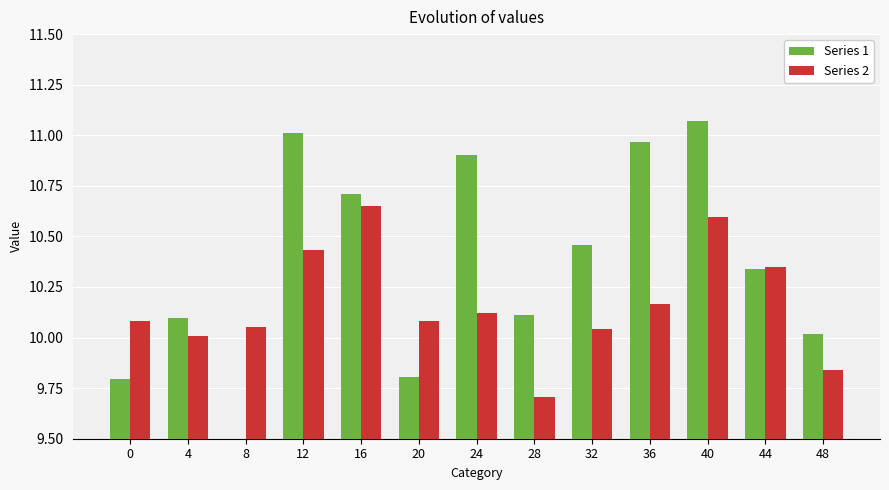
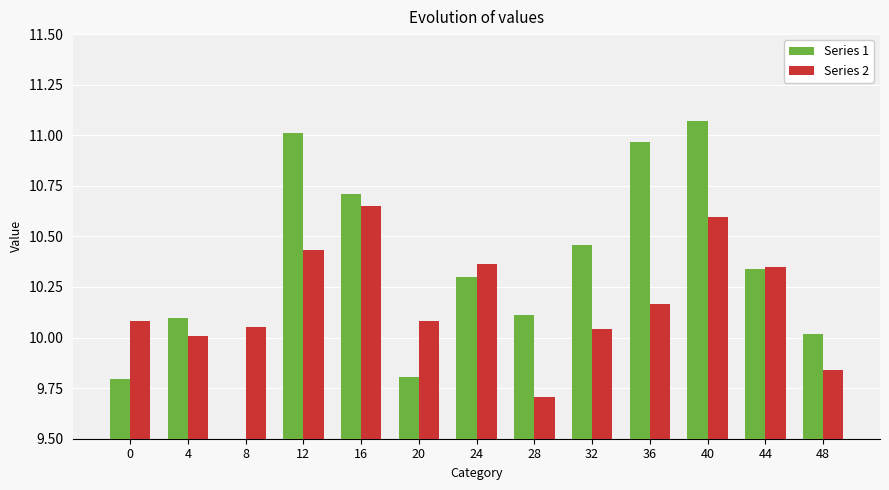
  {
    "Series 1": {
      "0": 9.79,
      "4": 10.10,
      "8": 9.49,
      "12": 11.01,
      "16": 10.71,
      "20": 9.80,
-     "24": 10.90,
+     "24": 10.30,
      "28": 10.11,
      "32": 10.46,
      "36": 10.97,
      "40": 11.07,
      "44": 10.34,
      "48": 10.02
    },
    "Series 2": {
      "0": 10.08,
      "4": 10.01,
      "8": 10.05,
      "12": 10.43,
      "16": 10.65,
      "20": 10.08,
-     "24": 10.12,
+     "24": 10.36,
      "28": 9.71,
      "32": 10.04,
      "36": 10.17,
      "40": 10.60,
      "44": 10.35,
      "48": 9.84
    }
  }
